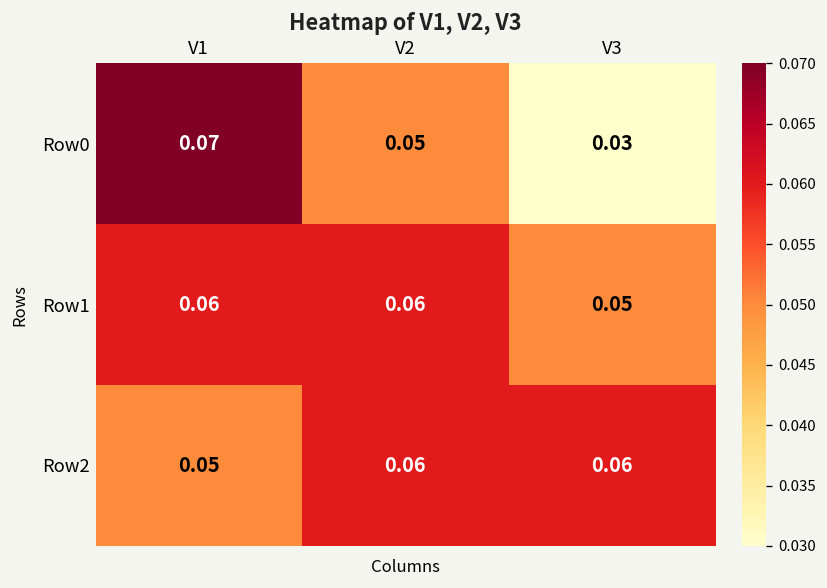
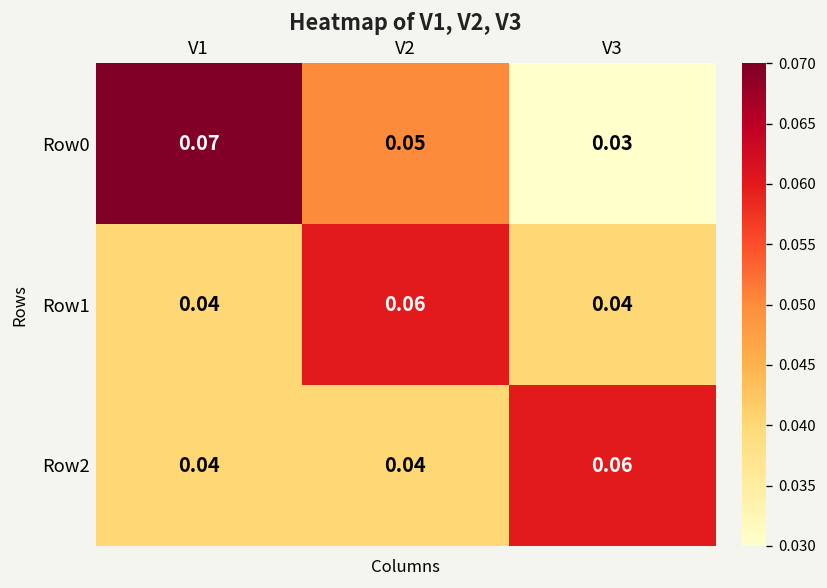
  {
    "Row0": {
      "V1": 0.07,
      "V2": 0.05,
      "V3": 0.03
    },
    "Row1": {
-     "V1": 0.06,
+     "V1": 0.04,
      "V2": 0.06,
-     "V3": 0.05
+     "V3": 0.04
    },
    "Row2": {
-     "V1": 0.05,
-     "V2": 0.06,
+     "V1": 0.04,
+     "V2": 0.04,
      "V3": 0.06
    }
  }
